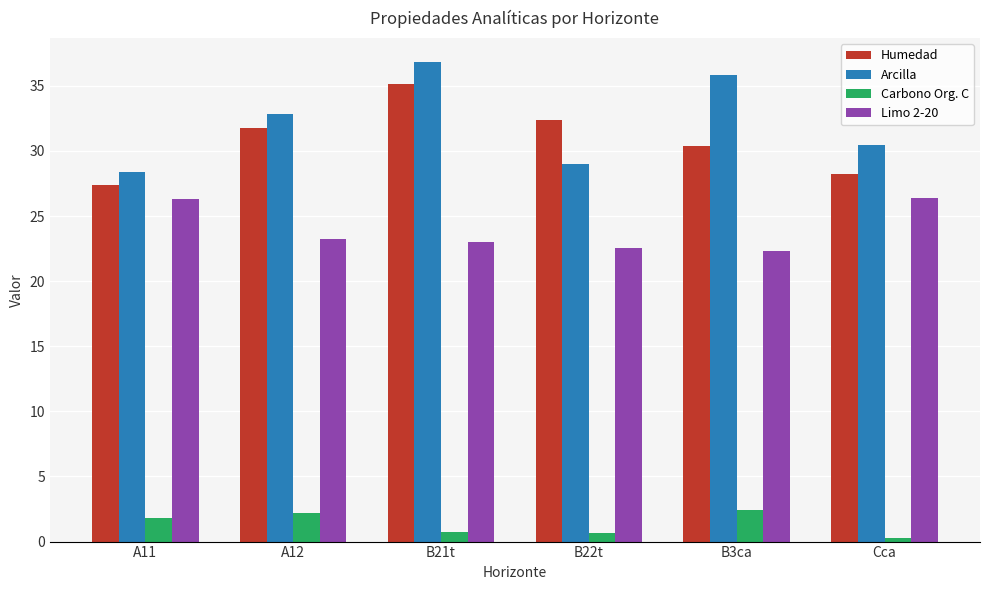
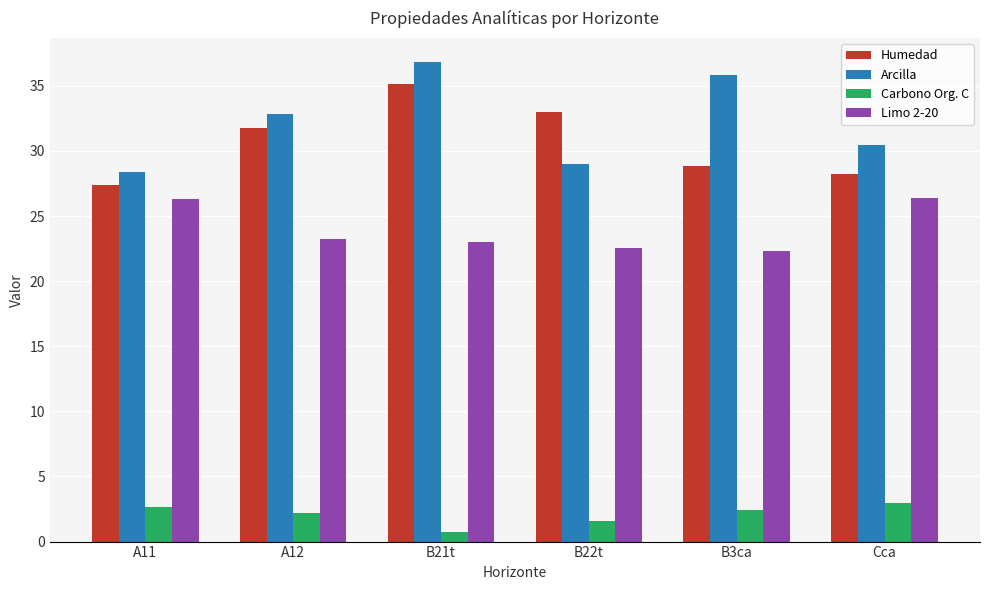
  {
    "Humedad": {
      "A11": 27.4,
      "A12": 31.8,
      "B21t": 35.1,
-     "B22t": 32.4,
-     "B3ca": 30.4,
+     "B22t": 33.0,
+     "B3ca": 28.9,
      "Cca": 28.2
    },
    "Arcilla": {
      "A11": 28.4,
      "A12": 32.8,
      "B21t": 36.8,
      "B22t": 29.0,
      "B3ca": 35.8,
      "Cca": 30.5
    },
    "Carbono Org. C": {
-     "A11": 1.8,
+     "A11": 2.6,
      "A12": 2.2,
      "B21t": 0.7,
-     "B22t": 0.7,
+     "B22t": 1.6,
      "B3ca": 2.4,
-     "Cca": 0.3
+     "Cca": 3.0
    },
    "Limo 2-20": {
      "A11": 26.3,
      "A12": 23.2,
      "B21t": 23.0,
      "B22t": 22.6,
      "B3ca": 22.4,
      "Cca": 26.4
    }
  }
